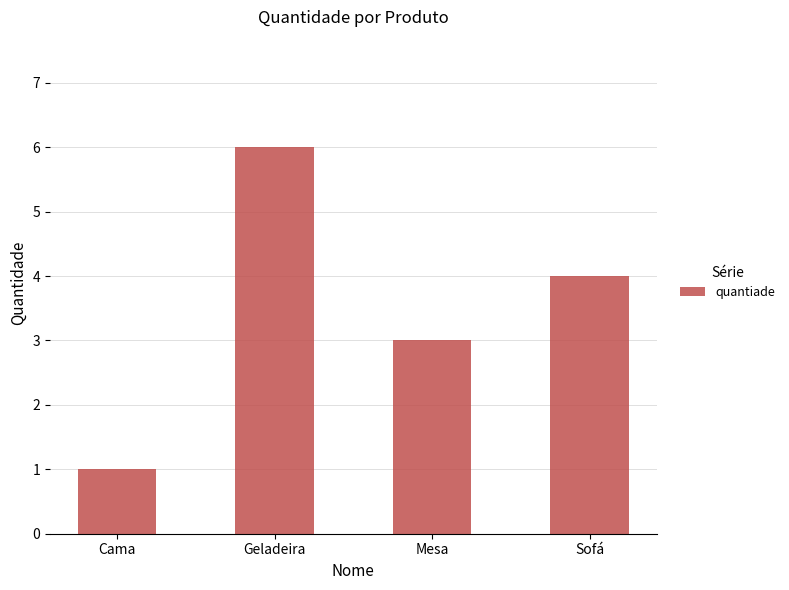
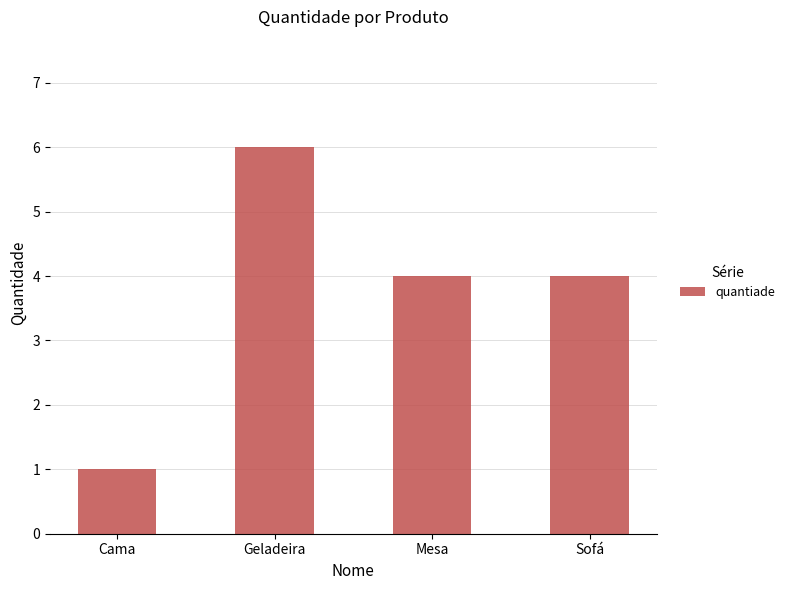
  {
    "Cama": 1,
    "Geladeira": 6,
-   "Mesa": 3,
+   "Mesa": 4,
    "Sofá": 4
  }
